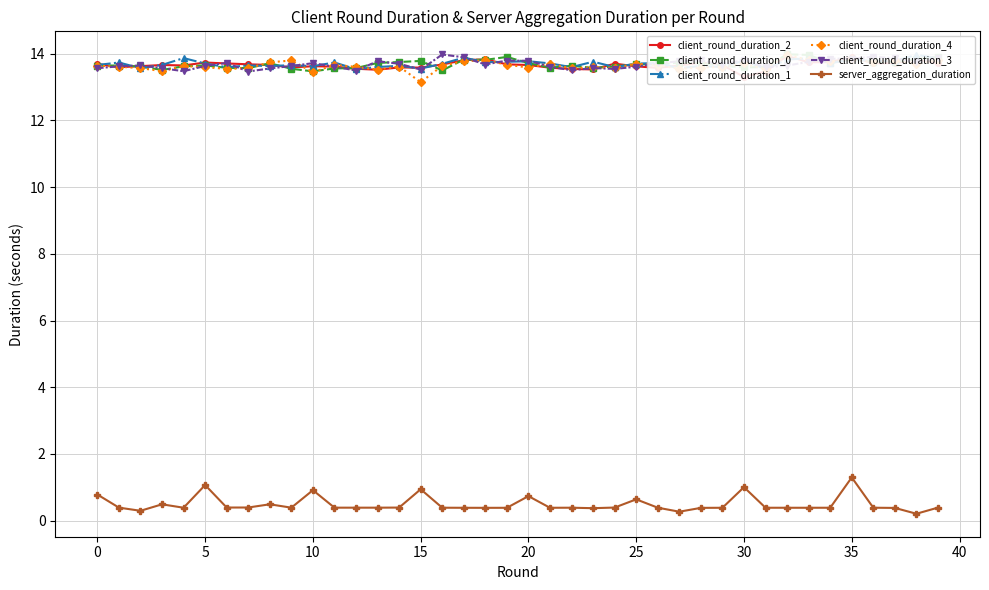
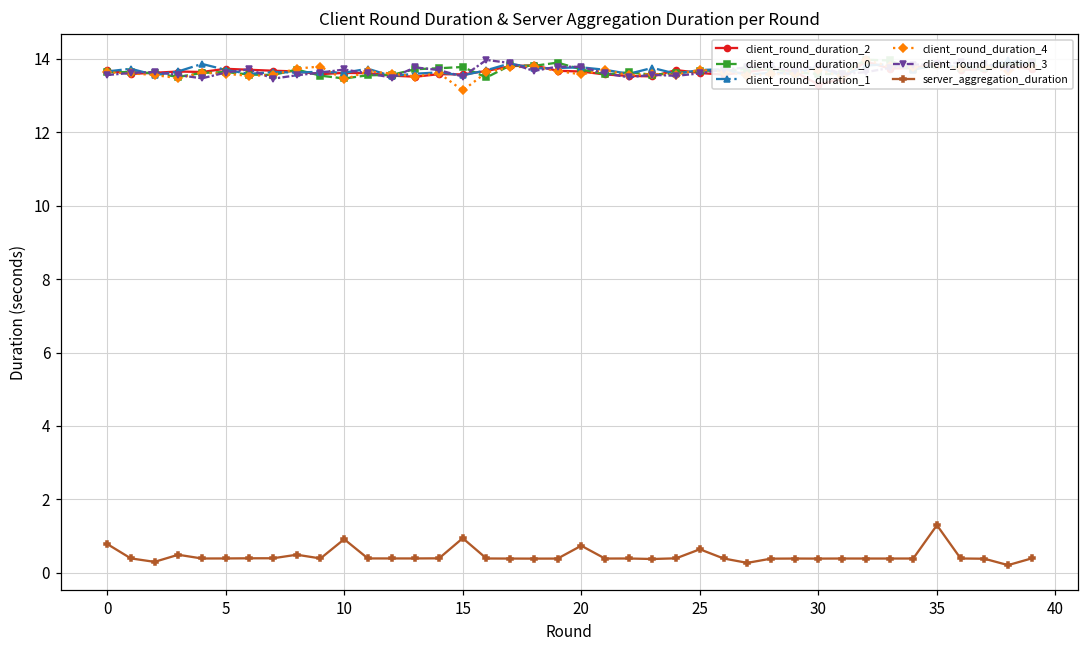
  {
    "client_round_duration_0": {
      "15": 13.8
    },
    "client_round_duration_4": {
      "15": 13.1,
      "20": 13.6
    },
    "client_round_duration_3": {
      "10": 13.7
    },
    "server_aggregation_duration": {
      "0": 0.8,
-     "5": 1.1,
+     "5": 0.4,
      "10": 0.9,
      "15": 0.9,
      "20": 0.7,
      "25": 0.6,
-     "30": 1.0,
+     "30": 0.4,
      "35": 1.3
    }
  }
